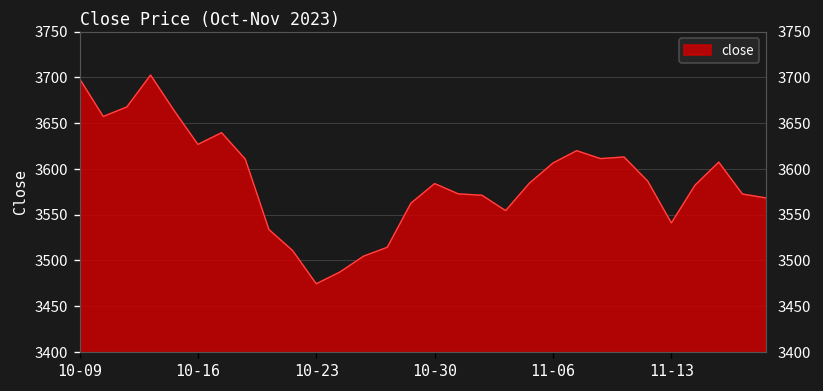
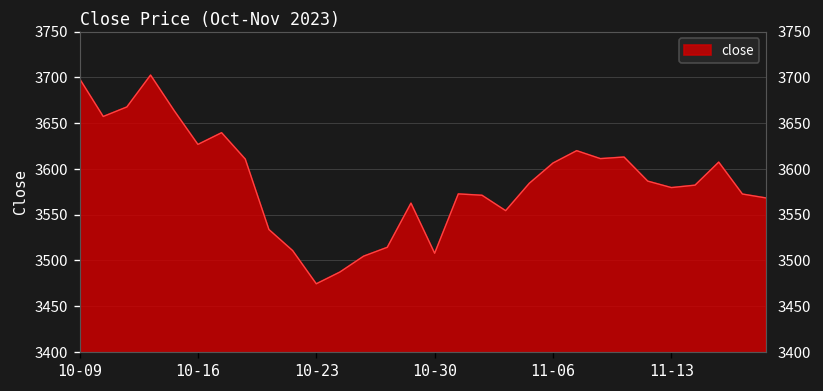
  {
    "10-09": 3700,
    "10-16": 3630,
    "10-23": 3470,
-   "10-30": 3580,
+   "10-30": 3510,
    "11-06": 3610,
-   "11-13": 3540
+   "11-13": 3580
  }
